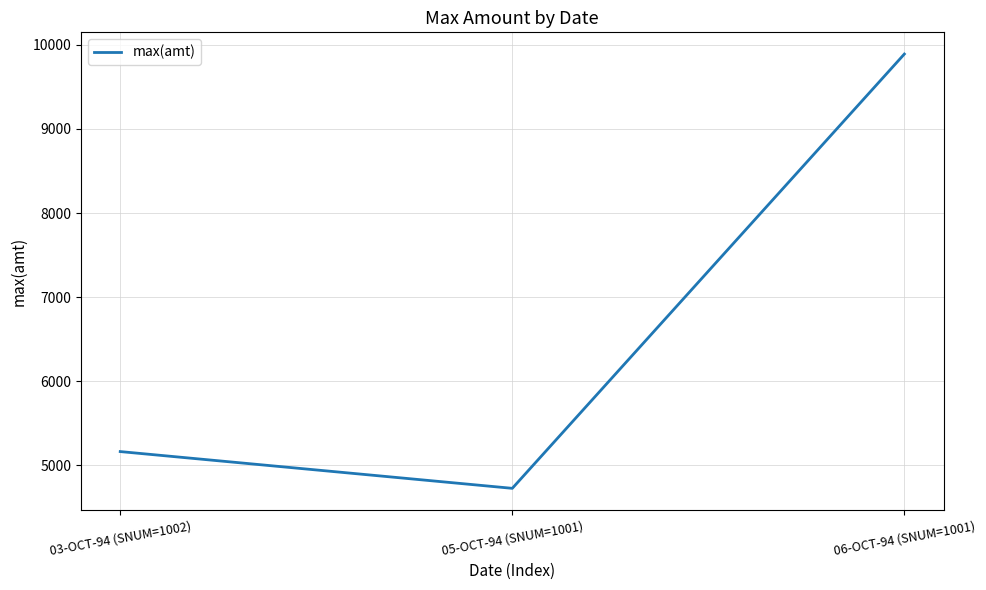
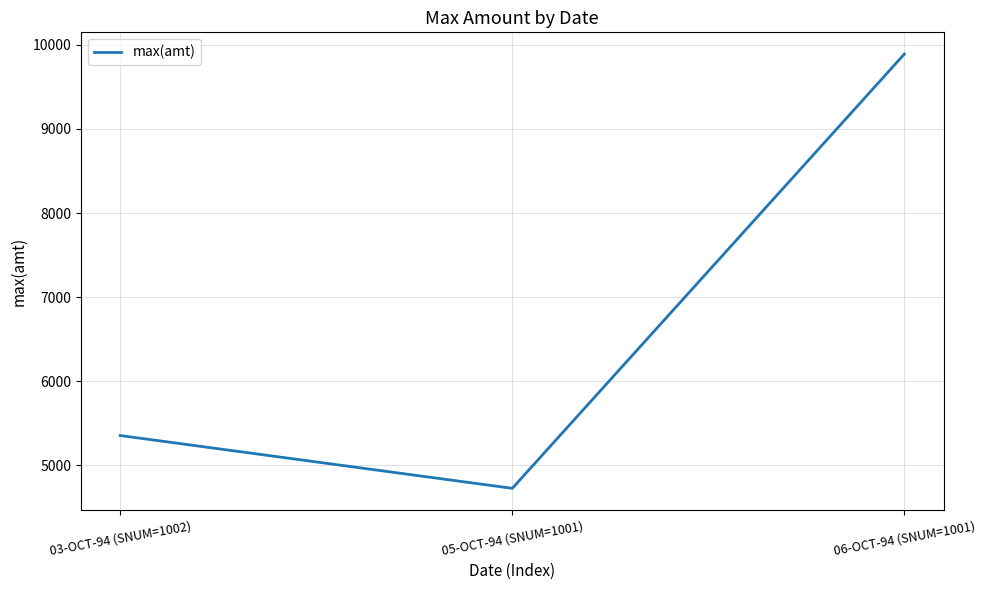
  {
-   "03-OCT-94 (SNUM=1002)": 5200,
+   "03-OCT-94 (SNUM=1002)": 5400,
    "05-OCT-94 (SNUM=1001)": 4700,
    "06-OCT-94 (SNUM=1001)": 9900
  }
